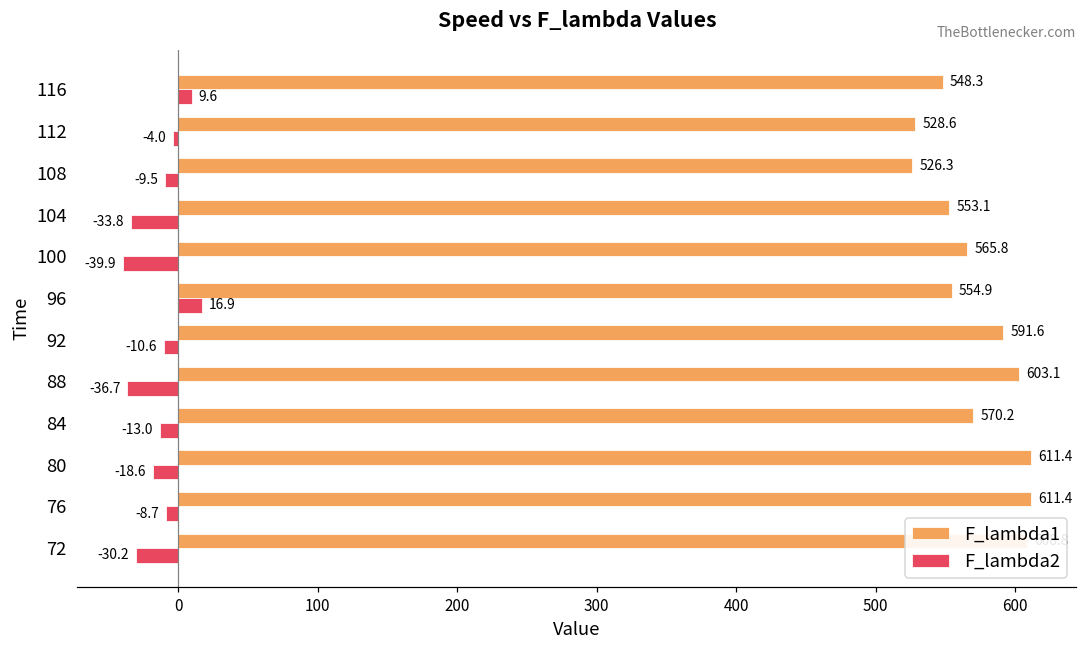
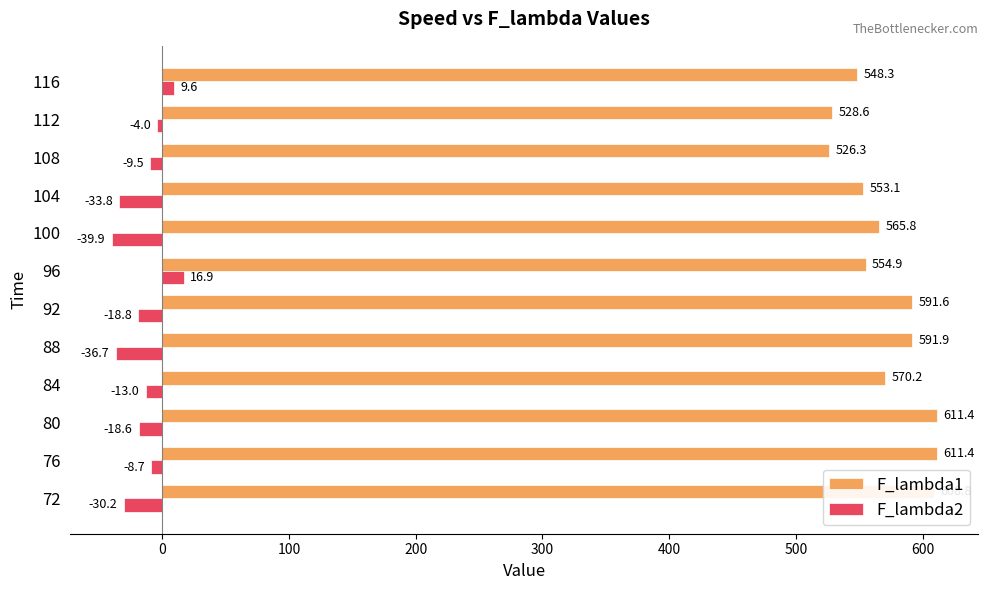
  {
    "F_lambda1": {
      "116": 548.3,
      "112": 528.6,
      "108": 526.3,
      "104": 553.1,
      "100": 565.8,
      "96": 554.9,
      "92": 591.6,
-     "88": 603.1,
+     "88": 591.9,
      "84": 570.2,
      "80": 611.4,
      "76": 611.4
    },
    "F_lambda2": {
      "116": 9.6,
      "112": -4.0,
      "108": -9.5,
      "104": -33.8,
      "100": -39.9,
      "96": 16.9,
-     "92": -10.6,
+     "92": -18.8,
      "88": -36.7,
      "84": -13.0,
      "80": -18.6,
      "76": -8.7,
      "72": -30.2
    }
  }
